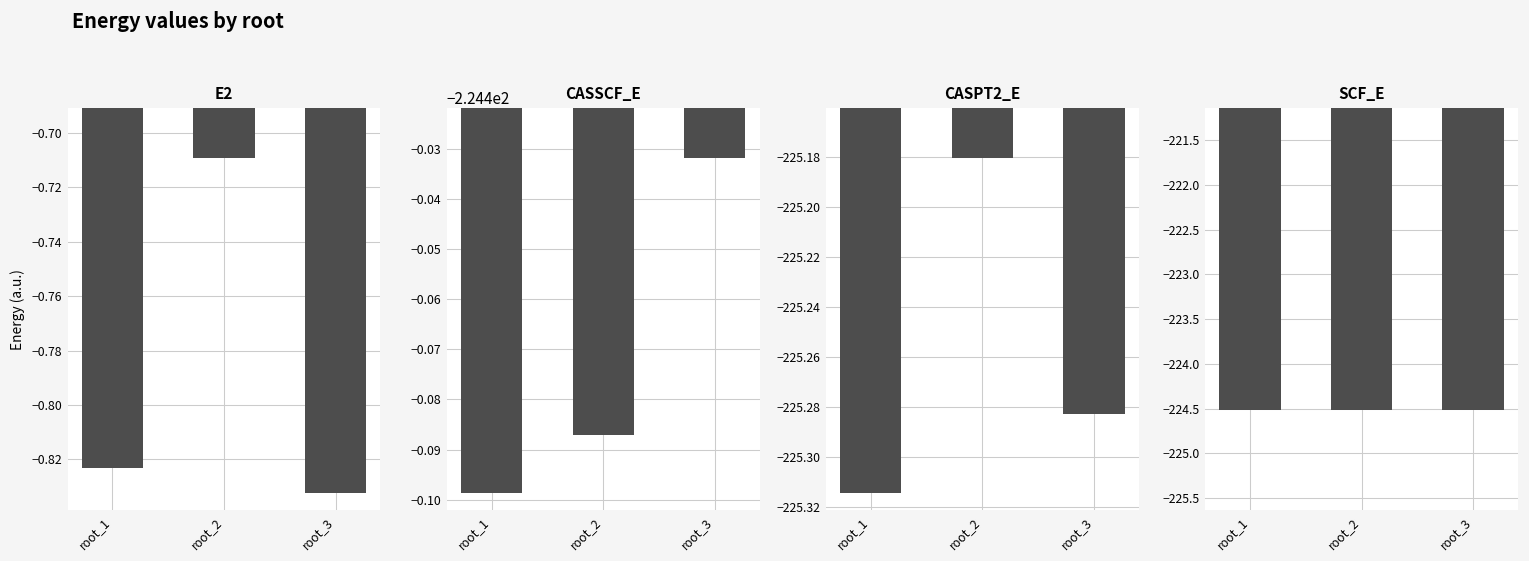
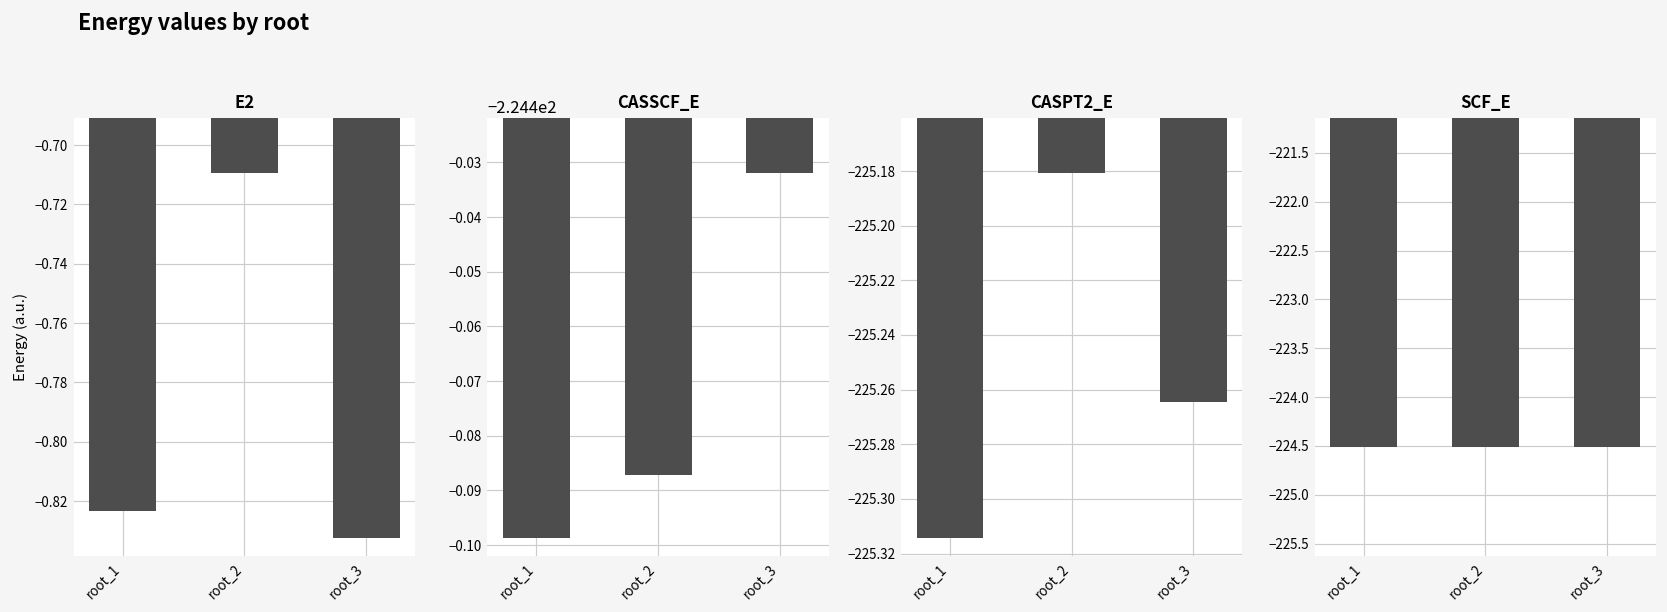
  {
    "E2": {
      "root_1": -0.823,
      "root_2": -0.709,
      "root_3": -0.832
    },
    "CASSCF_E": {
      "root_1": -224.499,
      "root_2": -224.487,
      "root_3": -224.432
    },
    "CASPT2_E": {
      "root_1": -225.314,
      "root_2": -225.181,
-     "root_3": -225.283
+     "root_3": -225.264
    },
    "SCF_E": {
      "root_1": -224.5,
      "root_2": -224.5,
      "root_3": -224.5
    }
  }
